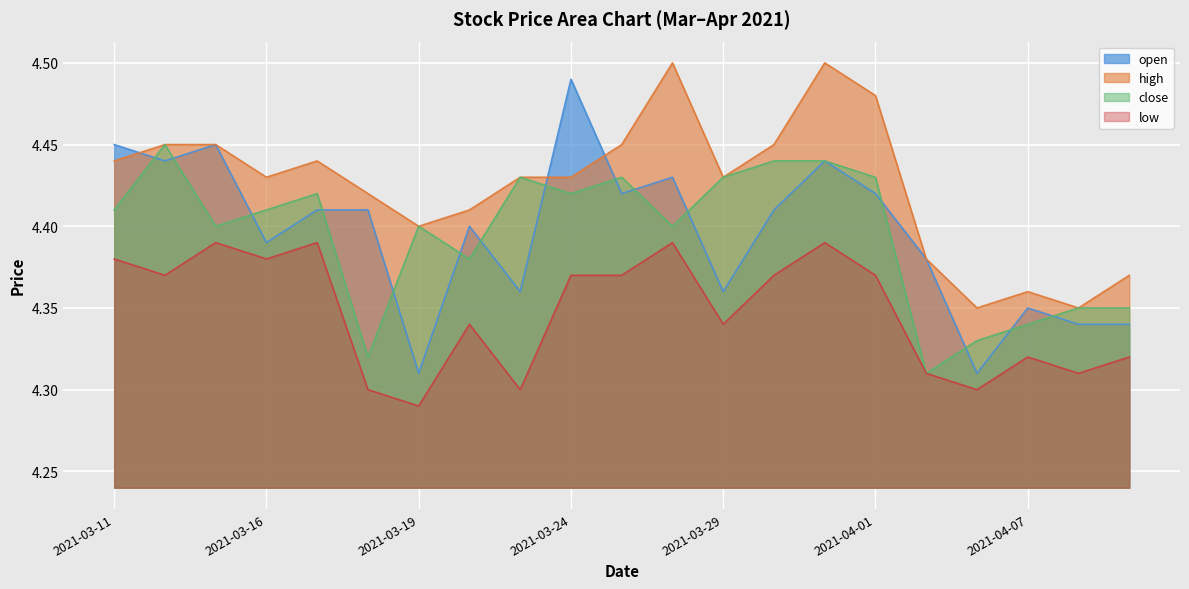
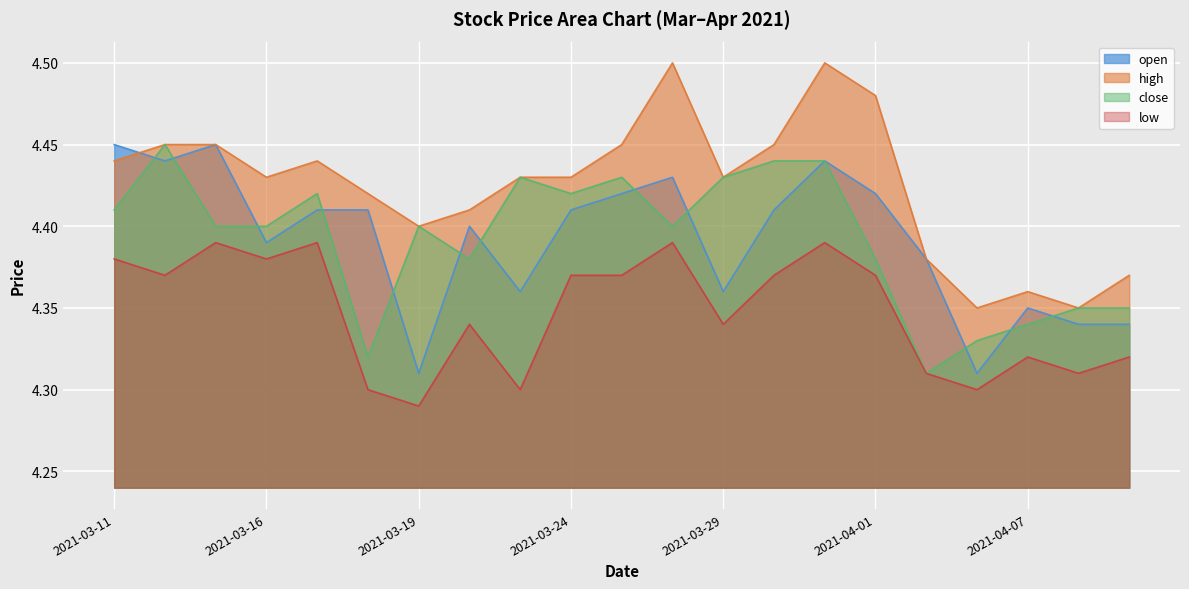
  {
    "open": {
      "2021-03-11": 4.45,
      "2021-03-16": 4.39,
      "2021-03-19": 4.31,
-     "2021-03-24": 4.49,
+     "2021-03-24": 4.41,
      "2021-03-29": 4.36,
      "2021-04-01": 4.42,
      "2021-04-07": 4.35
    },
    "close": {
      "2021-03-11": 4.41,
-     "2021-03-16": 4.41,
+     "2021-03-16": 4.40,
      "2021-03-24": 4.42,
-     "2021-04-01": 4.43,
+     "2021-04-01": 4.38,
      "2021-04-07": 4.34
    }
  }
